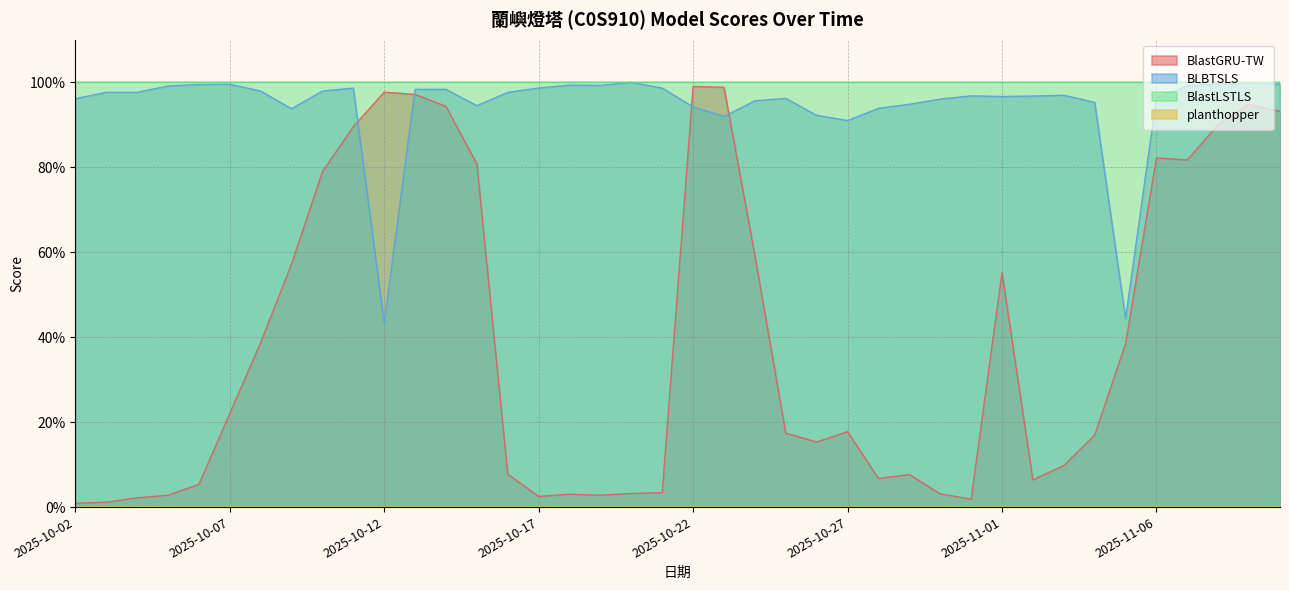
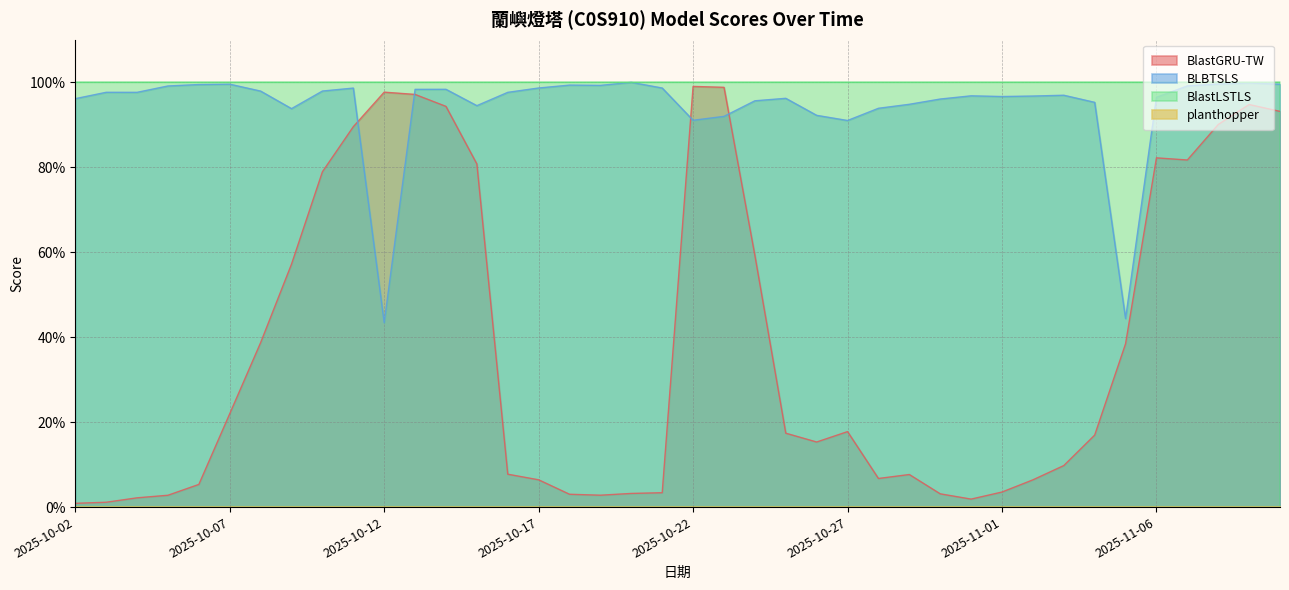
  {
    "BlastGRU-TW": {
      "2025-10-02": "1%",
      "2025-10-07": "22%",
      "2025-10-12": "98%",
-     "2025-10-17": "3%",
+     "2025-10-17": "6%",
      "2025-10-22": "99%",
      "2025-10-27": "18%",
-     "2025-11-01": "55%",
+     "2025-11-01": "4%",
      "2025-11-06": "82%"
    },
    "BLBTSLS": {
      "2025-10-02": "96%",
      "2025-10-12": "43%",
      "2025-10-17": "99%",
-     "2025-10-22": "94%",
+     "2025-10-22": "91%",
      "2025-10-27": "91%",
      "2025-11-01": "97%"
    },
    "BlastLSTLS": {
      "2025-10-02": "100%",
      "2025-10-12": "100%",
      "2025-10-17": "100%",
      "2025-10-22": "100%",
      "2025-10-27": "100%",
      "2025-11-01": "100%"
    },
    "planthopper": {
      "2025-10-02": "0%",
      "2025-10-07": "0%",
      "2025-10-12": "0%",
      "2025-10-17": "0%",
      "2025-10-22": "0%",
      "2025-10-27": "0%",
      "2025-11-01": "0%",
      "2025-11-06": "0%"
    }
  }
